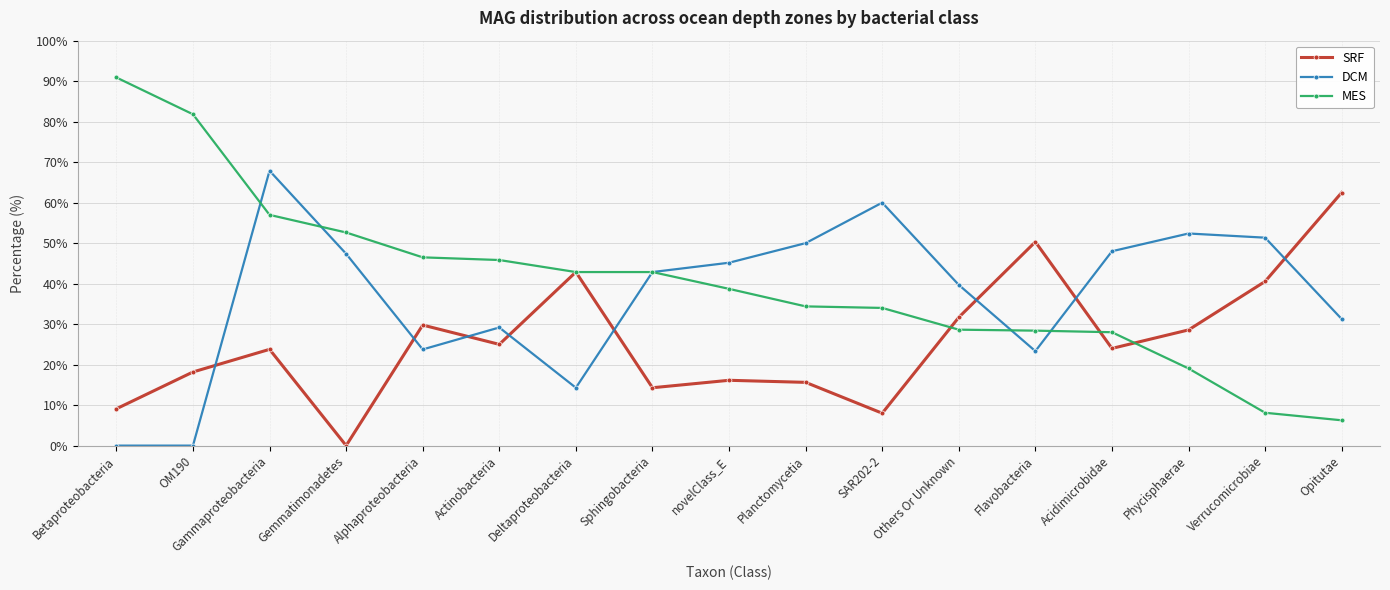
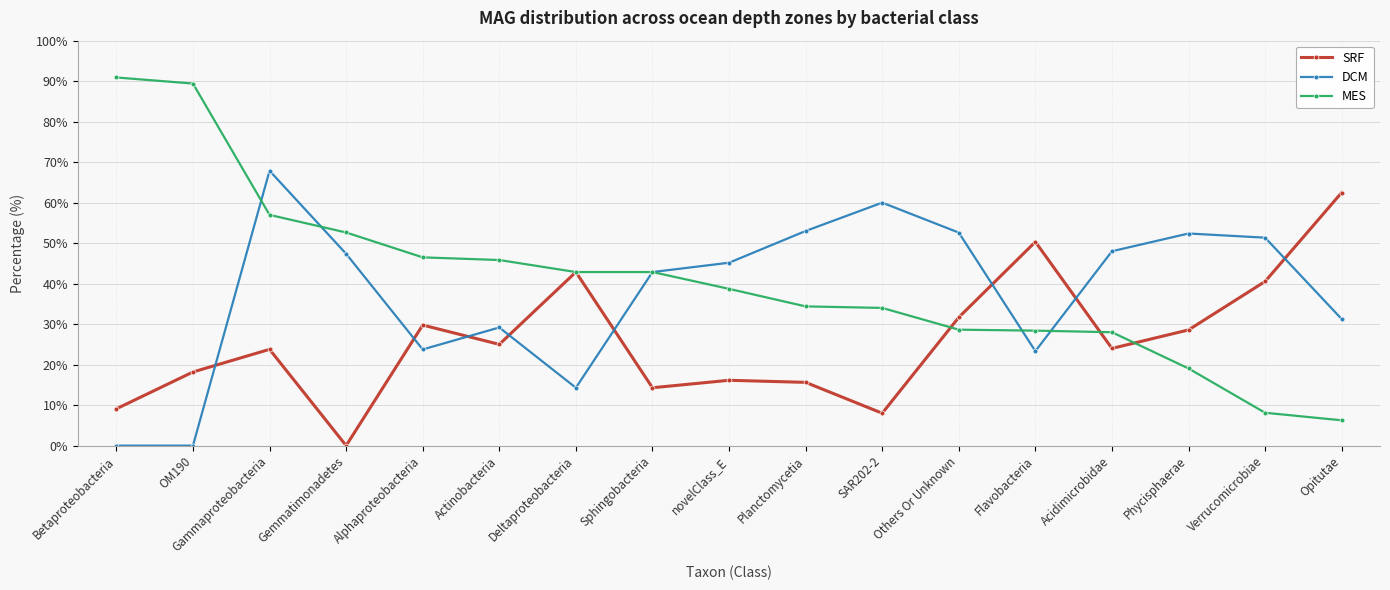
  {
    "SRF": {
      "Betaproteobacteria": "9%",
      "OM190": "18%",
      "Gammaproteobacteria": "24%",
      "Gemmatimonadetes": "0%",
      "Alphaproteobacteria": "30%",
      "Actinobacteria": "25%",
      "Sphingobacteria": "14%",
      "novelClass_E": "16%",
      "Planctomycetia": "16%",
      "SAR202-2": "8%",
      "Others Or Unknown": "32%",
      "Flavobacteria": "50%",
      "Acidimicrobidae": "24%",
      "Phycisphaerae": "29%",
      "Verrucomicrobiae": "41%",
      "Opitutae": "63%"
    },
    "DCM": {
      "Betaproteobacteria": "0%",
      "OM190": "0%",
      "Gammaproteobacteria": "68%",
      "Gemmatimonadetes": "47%",
      "Alphaproteobacteria": "24%",
      "Actinobacteria": "29%",
      "Deltaproteobacteria": "14%",
      "novelClass_E": "45%",
-     "Planctomycetia": "50%",
+     "Planctomycetia": "53%",
      "SAR202-2": "60%",
-     "Others Or Unknown": "40%",
+     "Others Or Unknown": "53%",
      "Flavobacteria": "23%",
      "Acidimicrobidae": "48%",
      "Phycisphaerae": "52%",
      "Verrucomicrobiae": "51%",
      "Opitutae": "31%"
    },
    "MES": {
      "Betaproteobacteria": "91%",
-     "OM190": "82%",
+     "OM190": "89%",
      "Gammaproteobacteria": "57%",
      "Gemmatimonadetes": "53%",
      "Alphaproteobacteria": "46%",
      "Actinobacteria": "46%",
      "novelClass_E": "39%",
      "Planctomycetia": "34%",
      "SAR202-2": "34%",
      "Others Or Unknown": "29%",
      "Flavobacteria": "28%",
      "Acidimicrobidae": "28%",
      "Phycisphaerae": "19%",
      "Verrucomicrobiae": "8%",
      "Opitutae": "6%"
    }
  }
